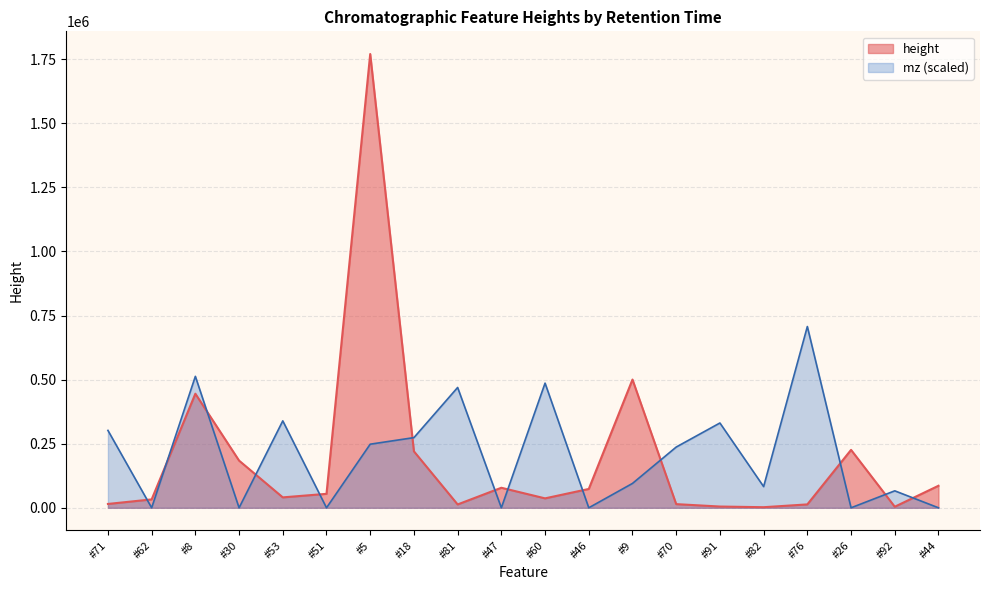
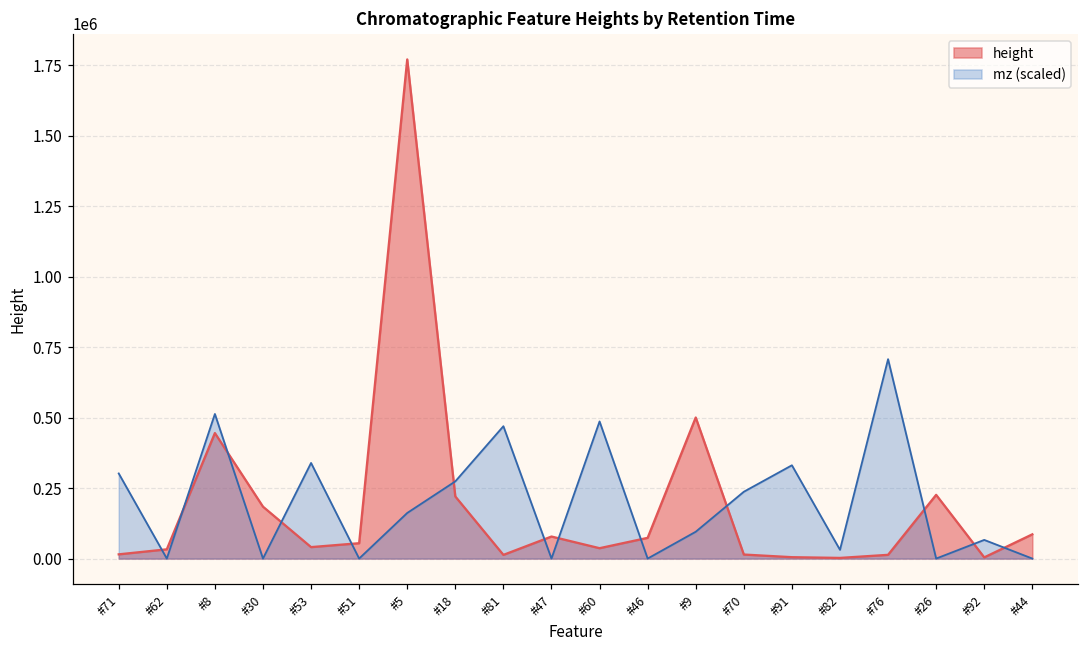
  {
    "height": {
      "#71": 10000,
      "#62": 30000,
      "#8": 450000,
      "#30": 180000,
      "#53": 40000,
      "#51": 50000,
      "#5": 1770000,
      "#18": 220000,
      "#81": 10000,
      "#47": 80000,
      "#60": 40000,
      "#46": 70000,
      "#9": 500000,
      "#70": 10000,
      "#91": 0,
      "#82": 0,
      "#76": 10000,
      "#26": 230000,
      "#92": 0,
      "#44": 90000
    },
    "mz (scaled)": {
      "#71": 300000,
      "#62": 0,
      "#8": 510000,
      "#30": 0,
      "#53": 340000,
      "#51": 0,
-     "#5": 250000,
+     "#5": 160000,
      "#18": 270000,
      "#81": 470000,
      "#47": 0,
      "#60": 490000,
      "#46": 0,
      "#9": 100000,
      "#70": 240000,
      "#91": 330000,
-     "#82": 80000,
+     "#82": 30000,
      "#76": 710000,
      "#26": 0,
      "#92": 70000,
      "#44": 0
    }
  }
